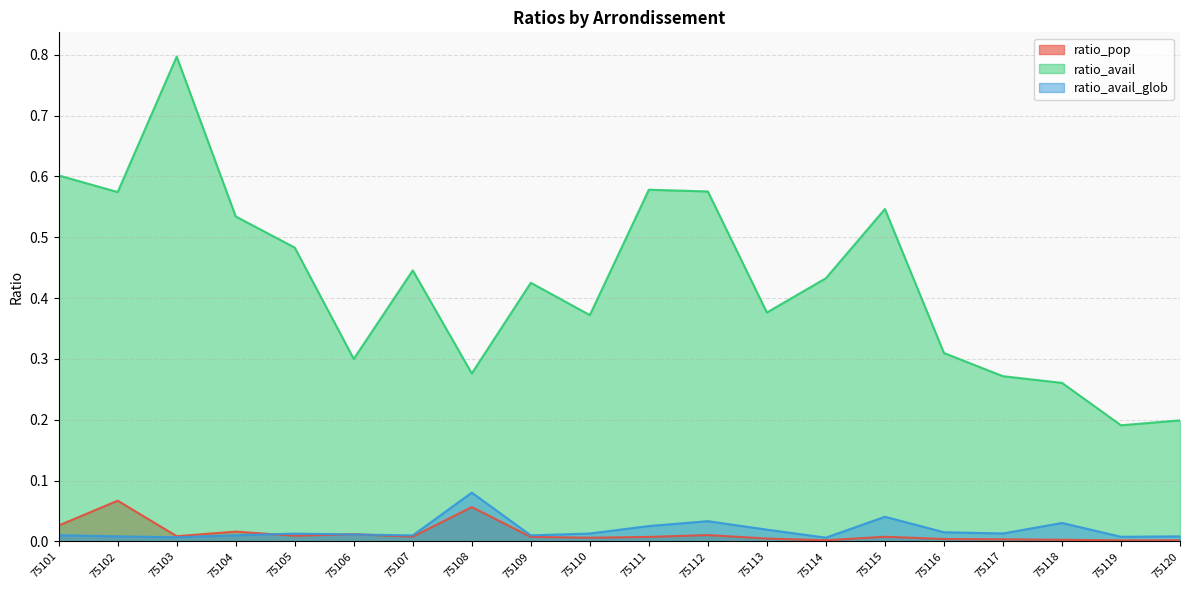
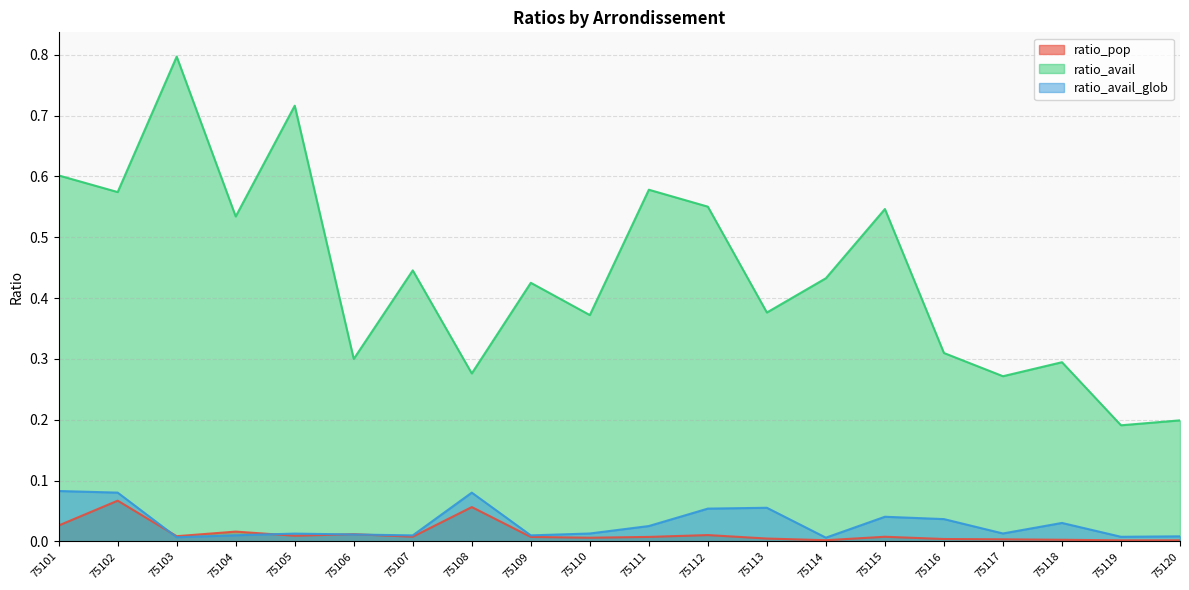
  {
    "ratio_pop": {
      "75101": 0.03,
      "75102": 0.07,
      "75104": 0.02,
      "75108": 0.06,
      "75110": 0.01,
      "75111": 0.01,
      "75112": 0.01,
      "75113": 0.00,
      "75115": 0.01,
      "75116": 0.00,
      "75117": 0.00,
      "75118": 0.00,
      "75119": 0.00,
      "75120": 0.00
    },
    "ratio_avail": {
      "75101": 0.60,
      "75102": 0.57,
      "75103": 0.80,
      "75104": 0.53,
-     "75105": 0.48,
+     "75105": 0.72,
      "75106": 0.30,
      "75107": 0.45,
      "75108": 0.28,
      "75109": 0.43,
      "75110": 0.37,
      "75111": 0.58,
-     "75112": 0.58,
+     "75112": 0.55,
      "75113": 0.38,
      "75114": 0.43,
      "75115": 0.55,
      "75116": 0.31,
      "75117": 0.27,
-     "75118": 0.26,
+     "75118": 0.29,
      "75119": 0.19,
      "75120": 0.20
    },
    "ratio_avail_glob": {
-     "75101": 0.01,
-     "75102": 0.01,
+     "75101": 0.08,
+     "75102": 0.08,
      "75104": 0.01,
      "75108": 0.08,
      "75110": 0.01,
      "75111": 0.03,
-     "75112": 0.03,
-     "75113": 0.02,
+     "75112": 0.05,
+     "75113": 0.06,
      "75115": 0.04,
-     "75116": 0.02,
+     "75116": 0.04,
      "75117": 0.01,
      "75118": 0.03,
      "75119": 0.01,
      "75120": 0.01
    }
  }
